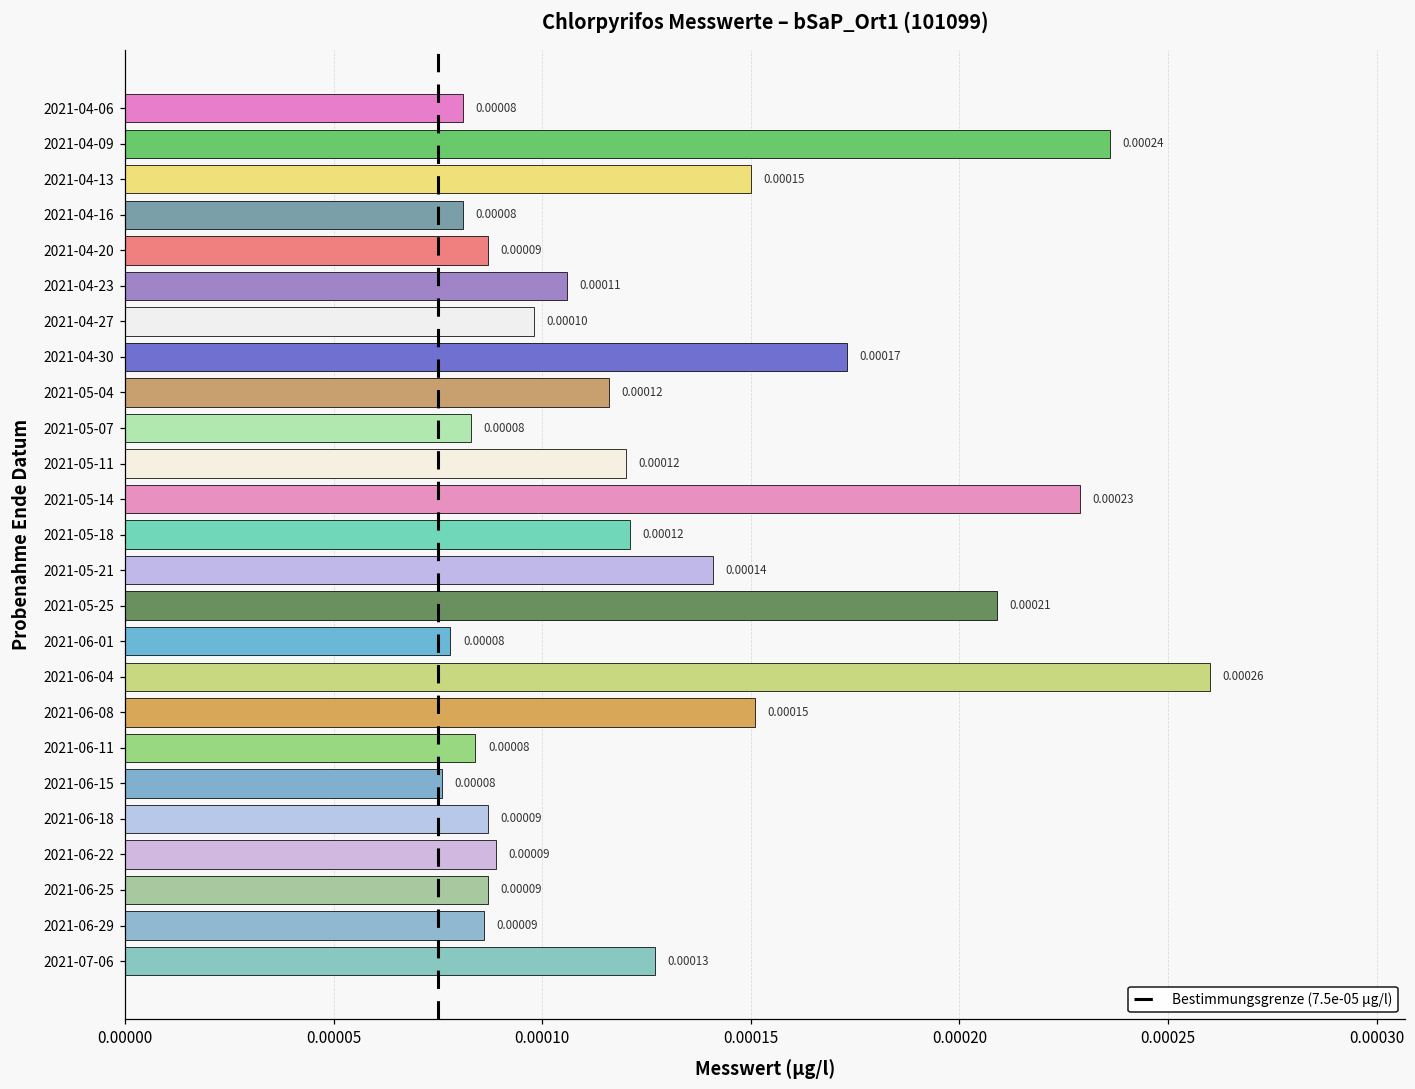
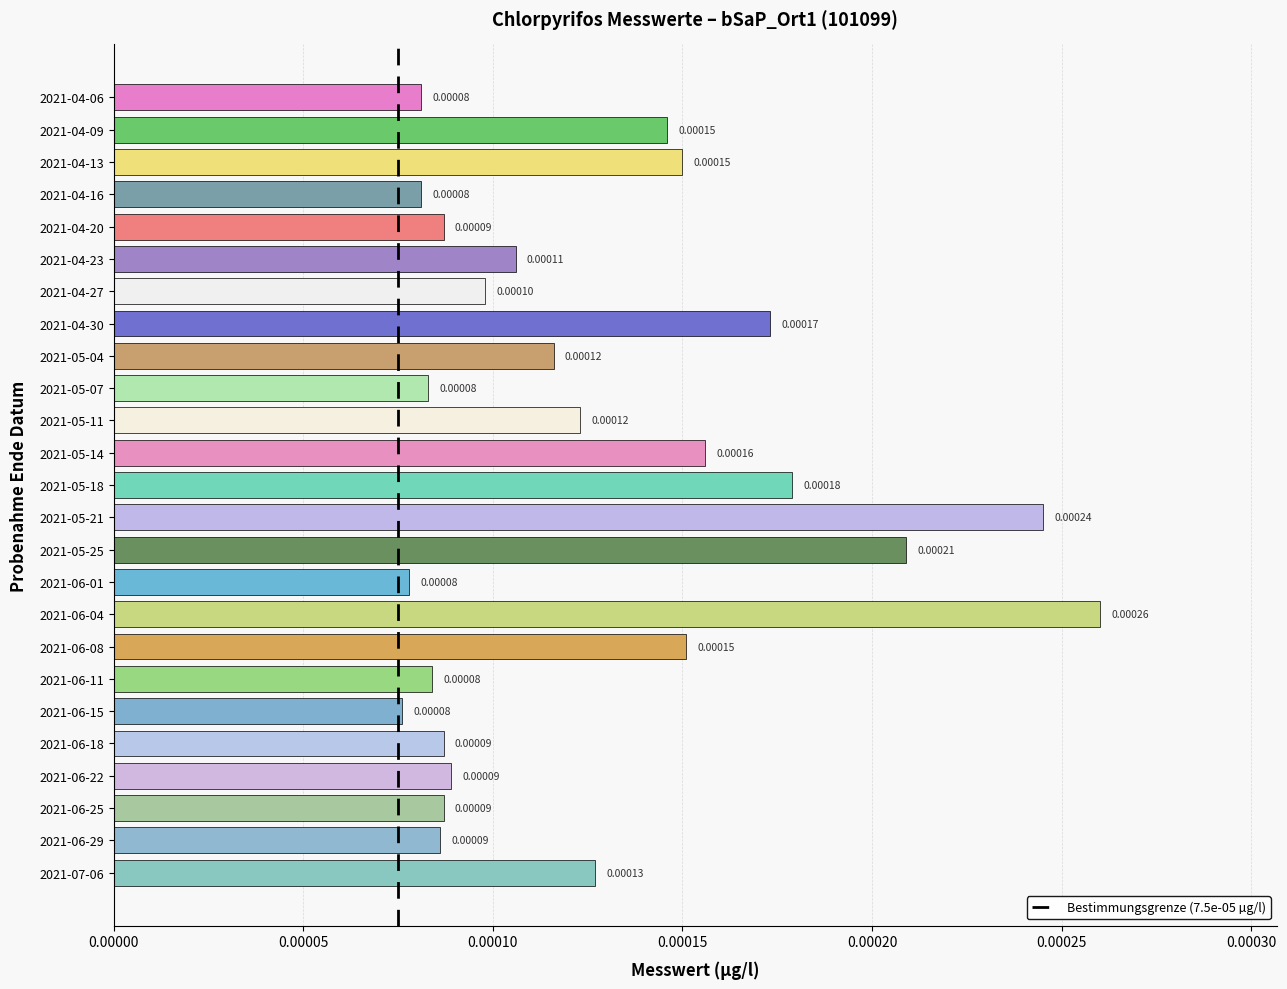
  {
    "2021-04-06": 0.00008,
-   "2021-04-09": 0.00024,
+   "2021-04-09": 0.00015,
    "2021-04-13": 0.00015,
    "2021-04-16": 0.00008,
    "2021-04-20": 0.00009,
    "2021-04-23": 0.00011,
    "2021-04-27": 0.00010,
    "2021-04-30": 0.00017,
    "2021-05-04": 0.00012,
    "2021-05-07": 0.00008,
-   "2021-05-11": 0.000120,
-   "2021-05-14": 0.00023,
-   "2021-05-18": 0.00012,
-   "2021-05-21": 0.00014,
+   "2021-05-11": 0.000123,
+   "2021-05-14": 0.00016,
+   "2021-05-18": 0.00018,
+   "2021-05-21": 0.00024,
    "2021-05-25": 0.00021,
    "2021-06-01": 0.00008,
    "2021-06-04": 0.00026,
    "2021-06-08": 0.00015,
    "2021-06-11": 0.00008,
    "2021-06-15": 0.00008,
    "2021-06-18": 0.00009,
    "2021-06-22": 0.00009,
    "2021-06-25": 0.00009,
    "2021-06-29": 0.00009,
    "2021-07-06": 0.00013
  }
